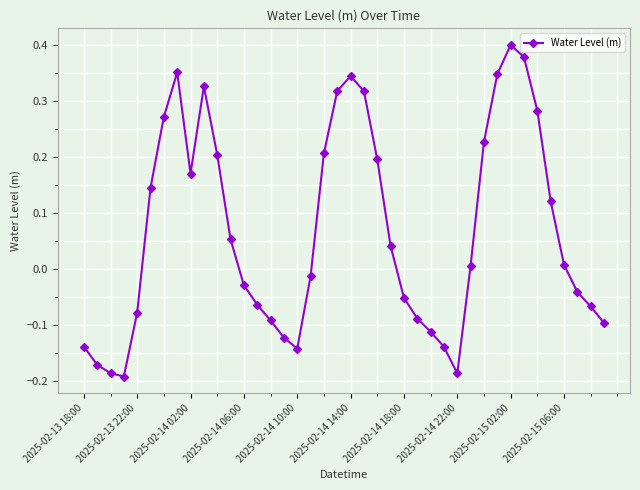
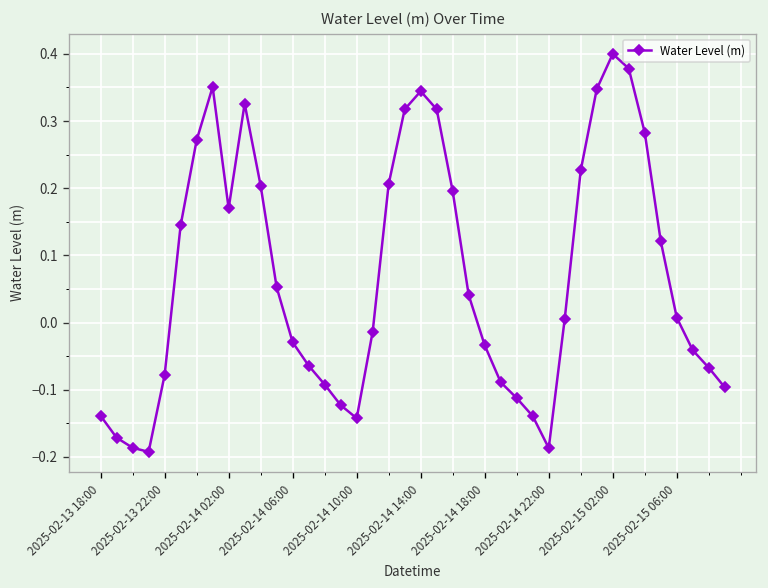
  {
    "2025-02-13 18:00": -0.14,
    "2025-02-13 22:00": -0.08,
    "2025-02-14 02:00": 0.17,
    "2025-02-14 06:00": -0.03,
    "2025-02-14 10:00": -0.14,
    "2025-02-14 14:00": 0.34,
-   "2025-02-14 18:00": -0.05,
+   "2025-02-14 18:00": -0.03,
    "2025-02-14 22:00": -0.19,
    "2025-02-15 02:00": 0.40,
    "2025-02-15 06:00": 0.01
  }
